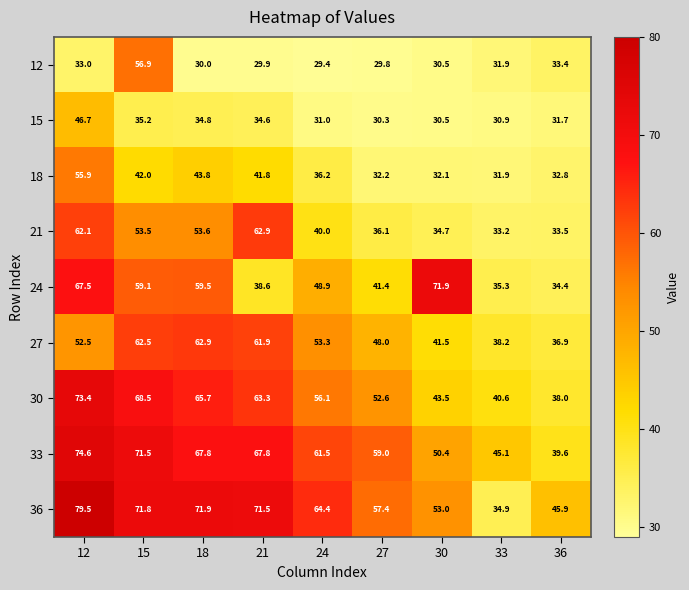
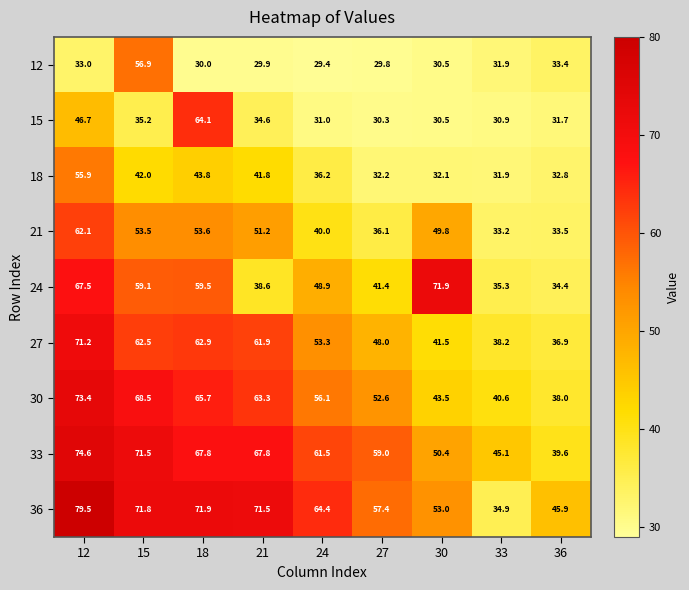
  {
    "12": {
      "12": 33.0,
      "15": 56.9,
      "18": 30.0,
      "21": 29.9,
      "24": 29.4,
      "27": 29.8,
      "30": 30.5,
      "33": 31.9,
      "36": 33.4
    },
    "15": {
      "12": 46.7,
      "15": 35.2,
-     "18": 34.8,
+     "18": 64.1,
      "21": 34.6,
      "24": 31.0,
      "27": 30.3,
      "30": 30.5,
      "33": 30.9,
      "36": 31.7
    },
    "18": {
      "12": 55.9,
      "15": 42.0,
      "18": 43.8,
      "21": 41.8,
      "24": 36.2,
      "27": 32.2,
      "30": 32.1,
      "33": 31.9,
      "36": 32.8
    },
    "21": {
      "12": 62.1,
      "15": 53.5,
      "18": 53.6,
-     "21": 62.9,
+     "21": 51.2,
      "24": 40.0,
      "27": 36.1,
-     "30": 34.7,
+     "30": 49.8,
      "33": 33.2,
      "36": 33.5
    },
    "24": {
      "12": 67.5,
      "15": 59.1,
      "18": 59.5,
      "21": 38.6,
      "24": 48.9,
      "27": 41.4,
      "30": 71.9,
      "33": 35.3,
      "36": 34.4
    },
    "27": {
-     "12": 52.5,
+     "12": 71.2,
      "15": 62.5,
      "18": 62.9,
      "21": 61.9,
      "24": 53.3,
      "27": 48.0,
      "30": 41.5,
      "33": 38.2,
      "36": 36.9
    },
    "30": {
      "12": 73.4,
      "15": 68.5,
      "18": 65.7,
      "21": 63.3,
      "24": 56.1,
      "27": 52.6,
      "30": 43.5,
      "33": 40.6,
      "36": 38.0
    },
    "33": {
      "12": 74.6,
      "15": 71.5,
      "18": 67.8,
      "21": 67.8,
      "24": 61.5,
      "27": 59.0,
      "30": 50.4,
      "33": 45.1,
      "36": 39.6
    },
    "36": {
      "12": 79.5,
      "15": 71.8,
      "18": 71.9,
      "21": 71.5,
      "24": 64.4,
      "27": 57.4,
      "30": 53.0,
      "33": 34.9,
      "36": 45.9
    }
  }
